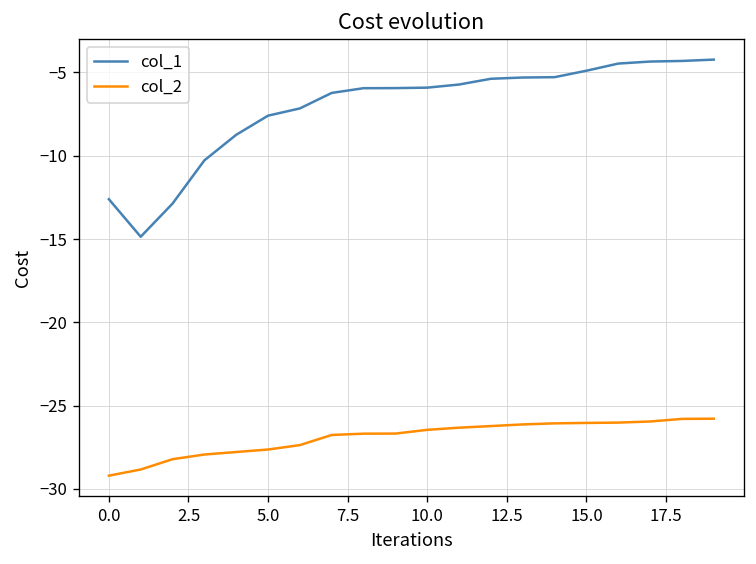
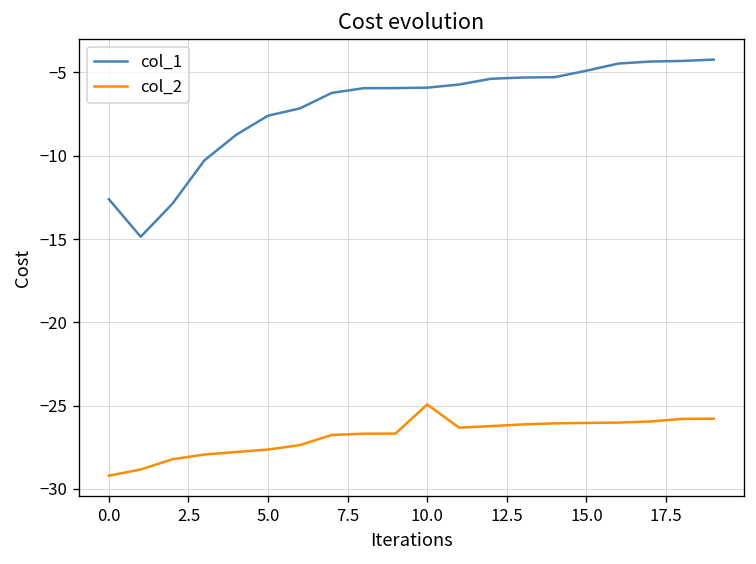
  {
    "col_1": {
      "0.0": -12.6,
      "5.0": -7.6,
      "10.0": -5.9,
      "15.0": -4.9
    },
    "col_2": {
      "0.0": -29.2,
      "5.0": -27.6,
-     "10.0": -26.5,
+     "10.0": -24.9,
      "15.0": -26.0
    }
  }
